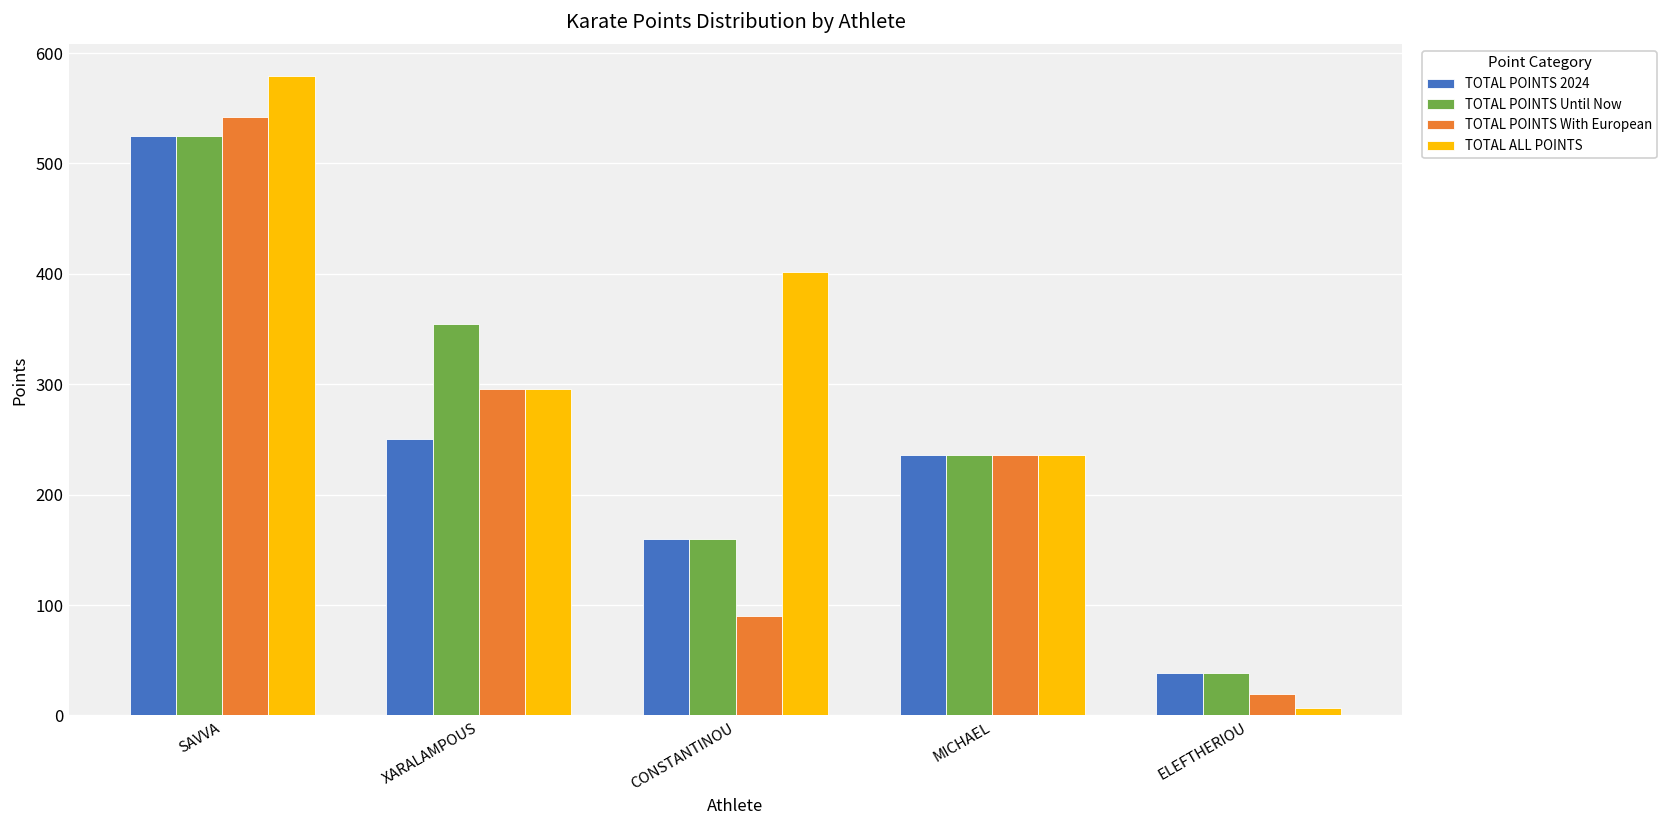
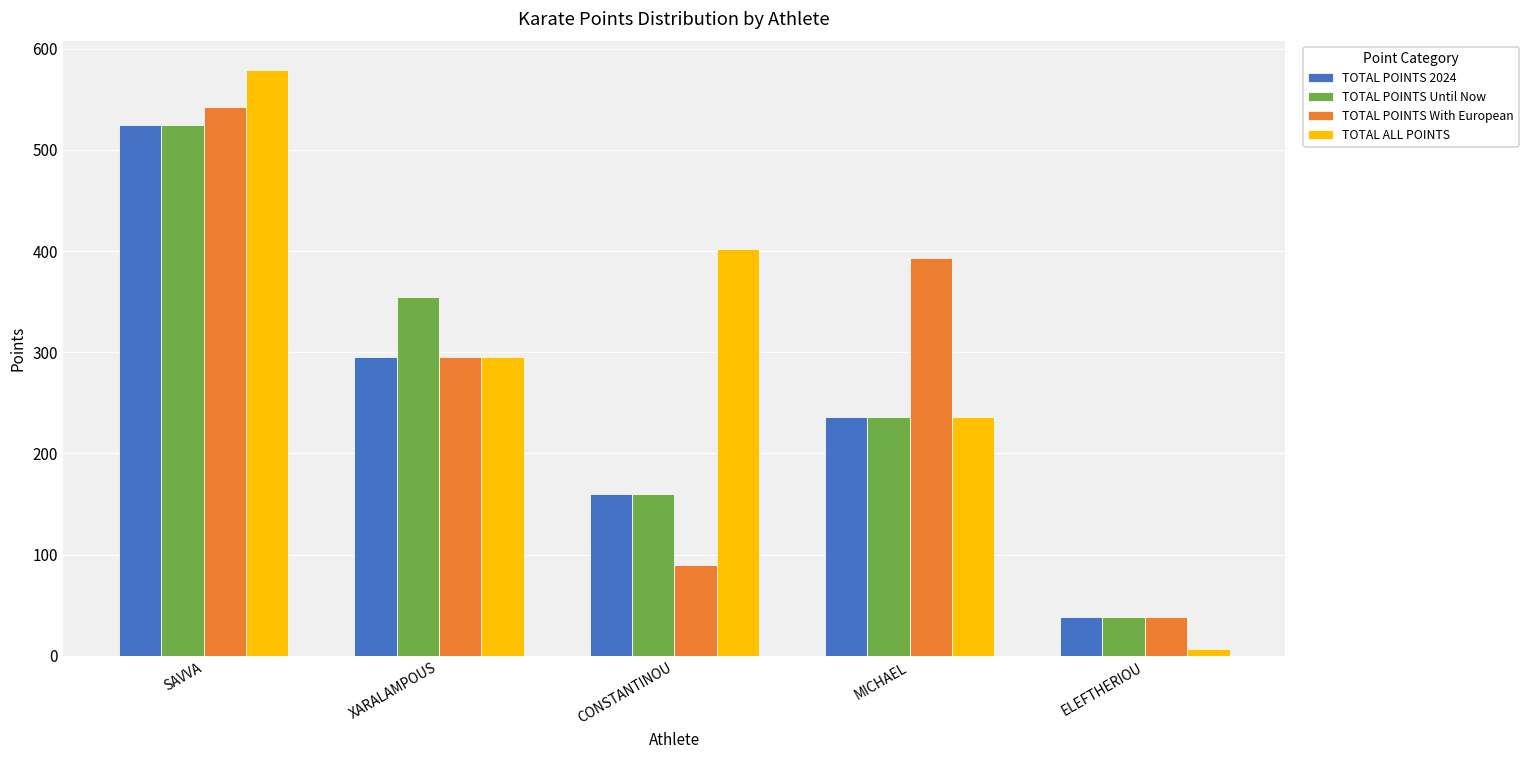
  {
    "TOTAL POINTS 2024": {
      "SAVVA": 530,
-     "XARALAMPOUS": 250,
+     "XARALAMPOUS": 300,
      "CONSTANTINOU": 160,
      "MICHAEL": 240,
      "ELEFTHERIOU": 40
    },
    "TOTAL POINTS Until Now": {
      "SAVVA": 530,
      "XARALAMPOUS": 350,
      "CONSTANTINOU": 160,
      "MICHAEL": 240,
      "ELEFTHERIOU": 40
    },
    "TOTAL POINTS With European": {
      "SAVVA": 540,
      "XARALAMPOUS": 300,
      "CONSTANTINOU": 90,
-     "MICHAEL": 240,
-     "ELEFTHERIOU": 20
+     "MICHAEL": 390,
+     "ELEFTHERIOU": 40
    },
    "TOTAL ALL POINTS": {
      "SAVVA": 580,
      "XARALAMPOUS": 300,
      "CONSTANTINOU": 400,
      "MICHAEL": 240,
      "ELEFTHERIOU": 10
    }
  }
